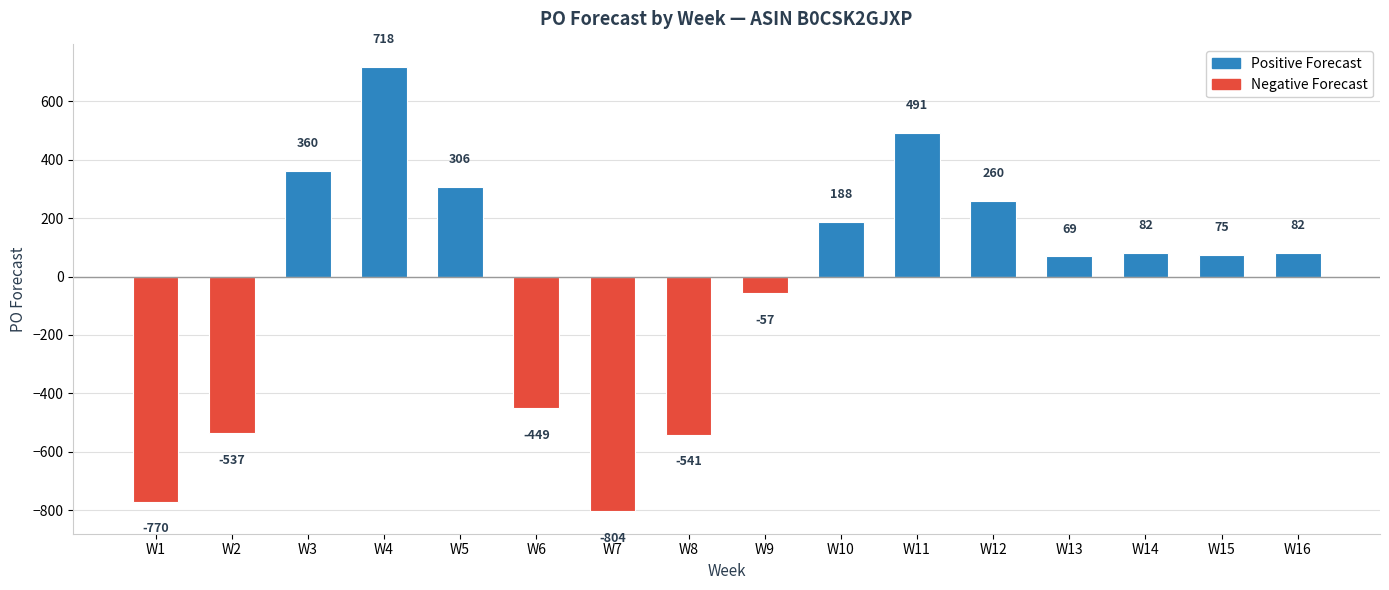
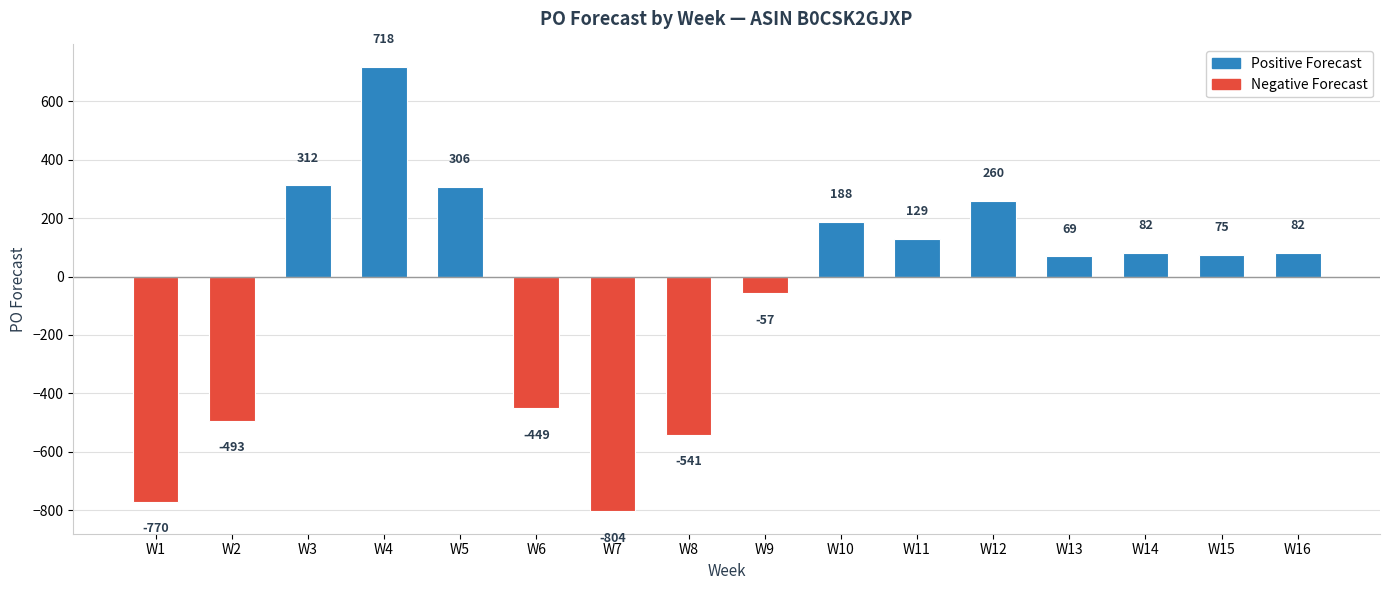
  {
    "W1": -770,
-   "W2": -537,
-   "W3": 360,
+   "W2": -493,
+   "W3": 312,
    "W4": 718,
    "W5": 306,
    "W6": -449,
    "W7": -804,
    "W8": -541,
    "W9": -57,
    "W10": 188,
-   "W11": 491,
+   "W11": 129,
    "W12": 260,
    "W13": 69,
    "W14": 82,
    "W15": 75,
    "W16": 82
  }
